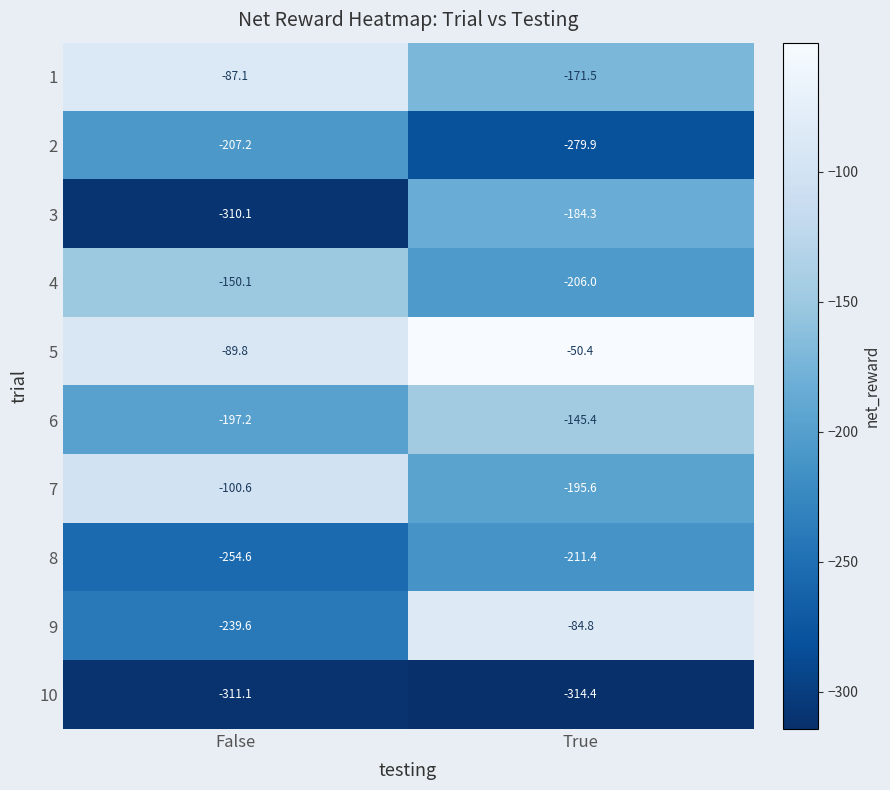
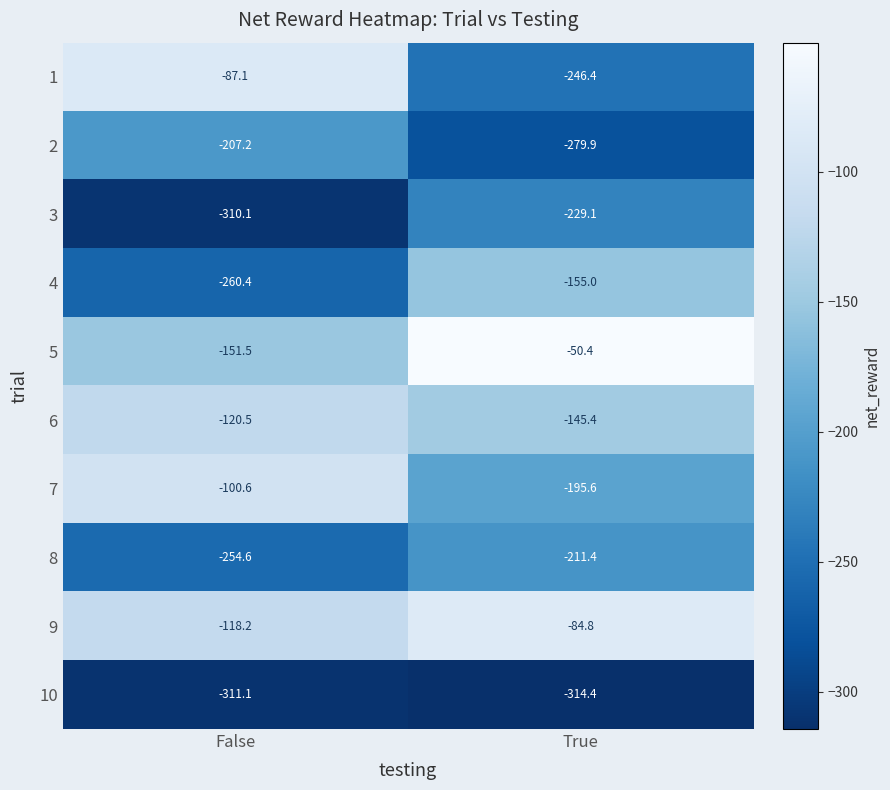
  {
    "1": {
      "False": -87.1,
-     "True": -171.5
+     "True": -246.4
    },
    "2": {
      "False": -207.2,
      "True": -279.9
    },
    "3": {
      "False": -310.1,
-     "True": -184.3
+     "True": -229.1
    },
    "4": {
-     "False": -150.1,
-     "True": -206.0
+     "False": -260.4,
+     "True": -155.0
    },
    "5": {
-     "False": -89.8,
+     "False": -151.5,
      "True": -50.4
    },
    "6": {
-     "False": -197.2,
+     "False": -120.5,
      "True": -145.4
    },
    "7": {
      "False": -100.6,
      "True": -195.6
    },
    "8": {
      "False": -254.6,
      "True": -211.4
    },
    "9": {
-     "False": -239.6,
+     "False": -118.2,
      "True": -84.8
    },
    "10": {
      "False": -311.1,
      "True": -314.4
    }
  }
